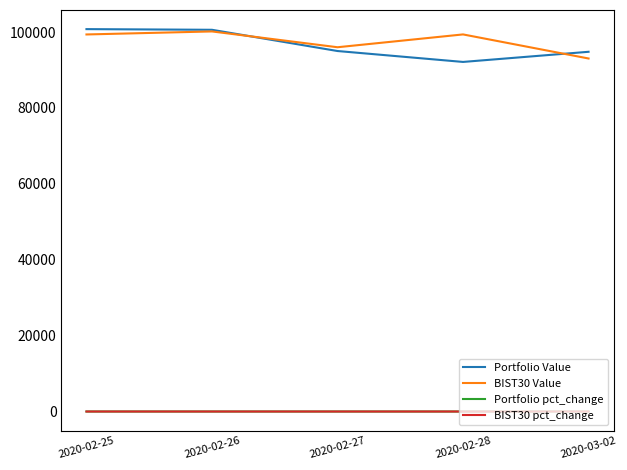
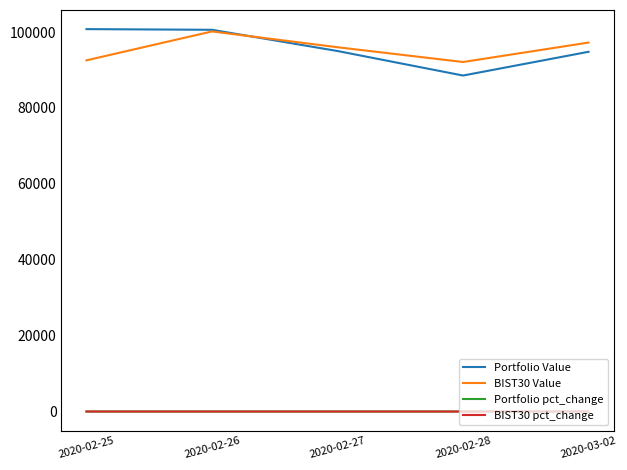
  {
    "Portfolio Value": {
      "2020-02-25": 101000,
      "2020-02-27": 95000,
-     "2020-02-28": 92000,
+     "2020-02-28": 89000,
      "2020-03-02": 95000
    },
    "BIST30 Value": {
-     "2020-02-25": 99000,
+     "2020-02-25": 93000,
      "2020-02-27": 96000,
-     "2020-02-28": 99000,
-     "2020-03-02": 93000
+     "2020-02-28": 92000,
+     "2020-03-02": 97000
    },
    "BIST30 pct_change": {
      "2020-02-25": 0,
      "2020-02-26": 0,
      "2020-02-27": 0
    }
  }
